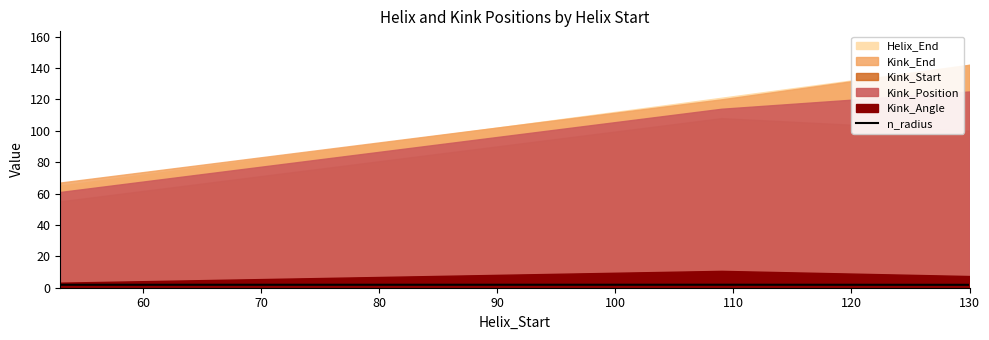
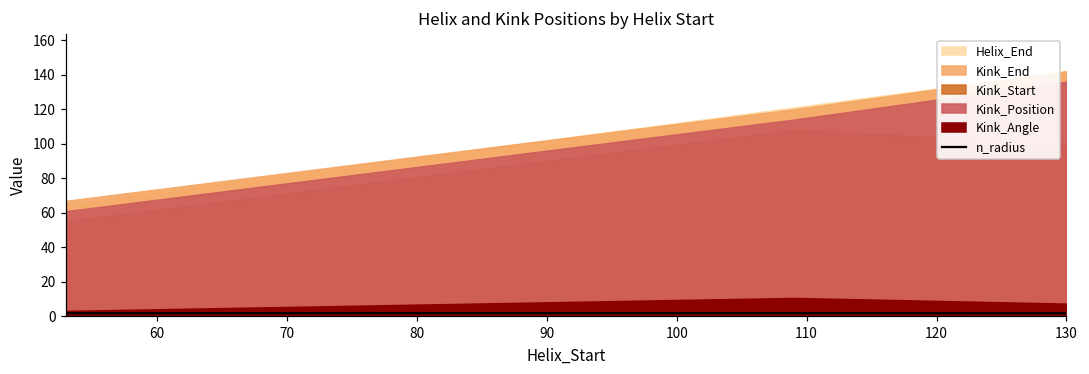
  {
    "n_radius": {
      "130": 2
    },
    "Kink_Start": {
      "130": 100
    },
    "Kink_Position": {
-     "130": 125
+     "130": 136
    },
    "Kink_Angle": {
      "130": 7
    }
  }
